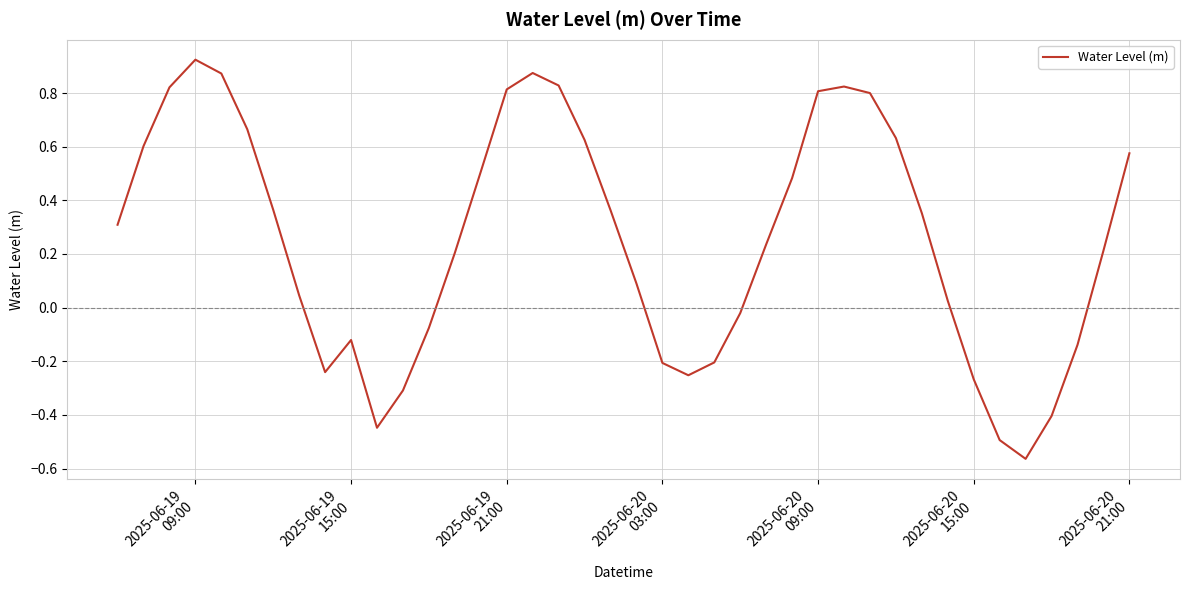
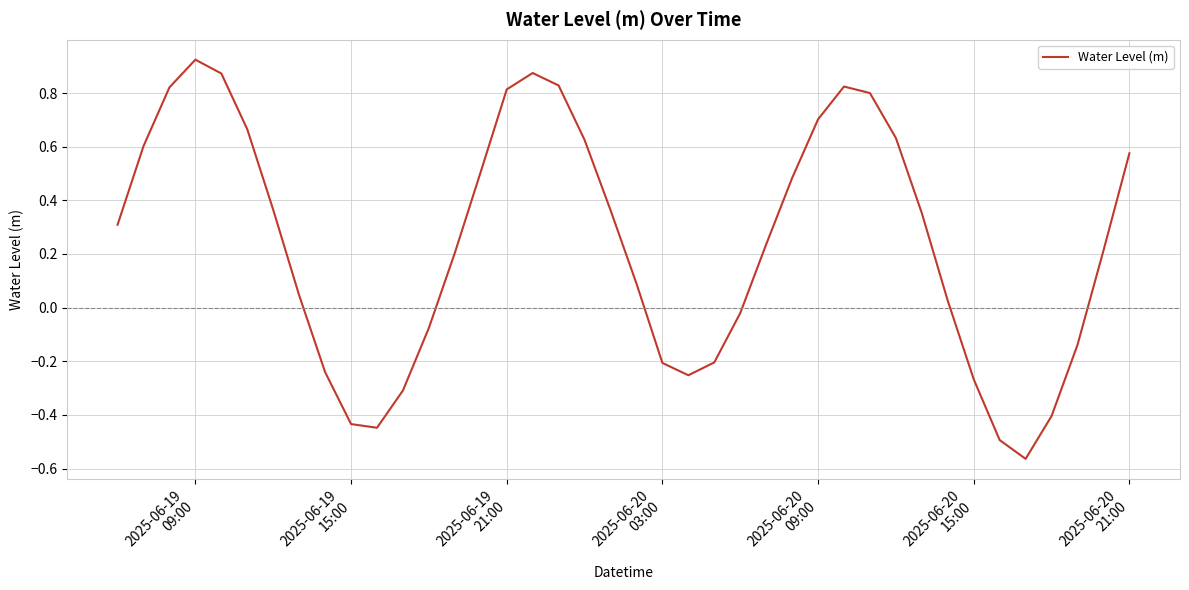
  {
    "2025-06-19 09:00": 0.92,
-   "2025-06-19 15:00": -0.12,
+   "2025-06-19 15:00": -0.43,
    "2025-06-19 21:00": 0.81,
    "2025-06-20 03:00": -0.21,
-   "2025-06-20 09:00": 0.81,
+   "2025-06-20 09:00": 0.70,
    "2025-06-20 15:00": -0.27,
    "2025-06-20 21:00": 0.58
  }
